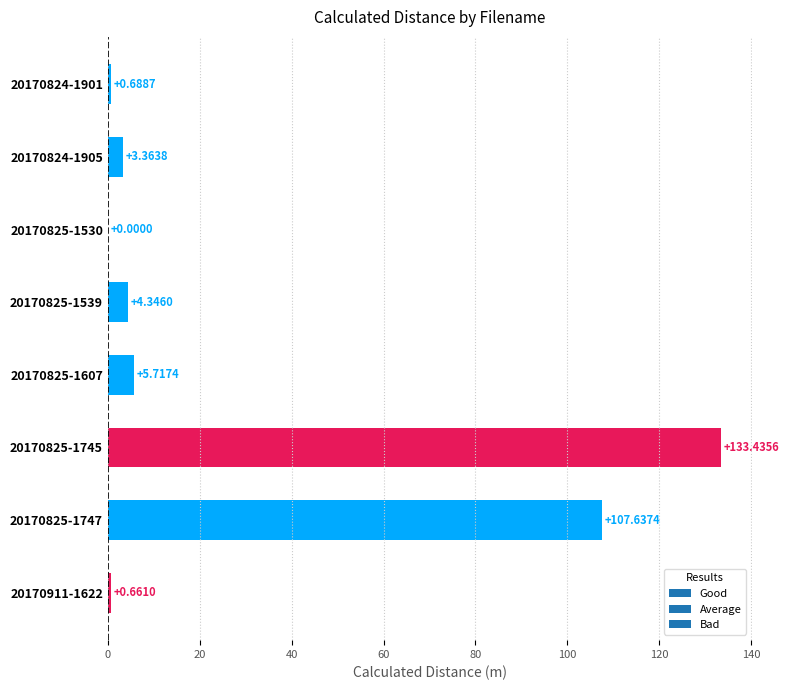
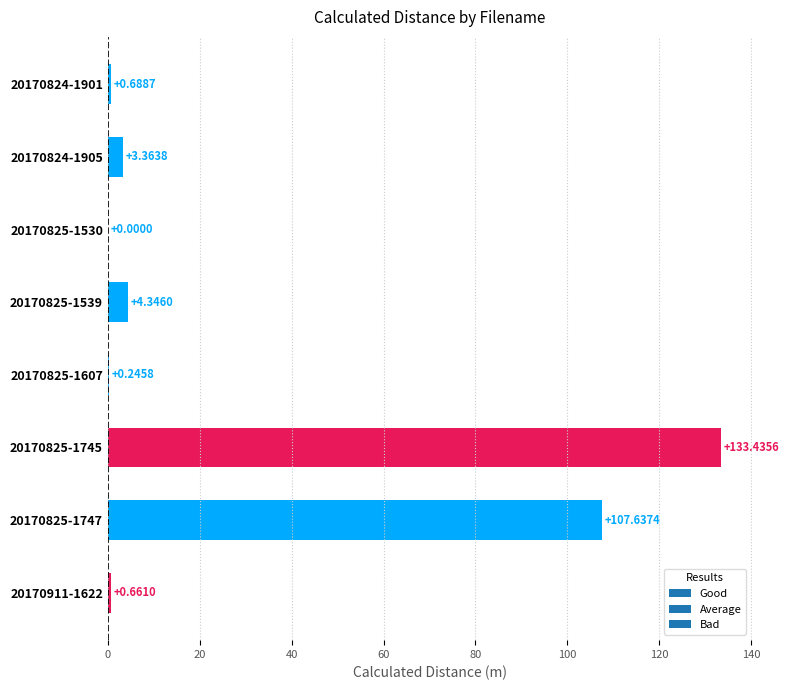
  {
    "20170824-1901": "+0.6887",
    "20170824-1905": "+3.3638",
    "20170825-1530": "+0.0000",
    "20170825-1539": "+4.3460",
-   "20170825-1607": "+5.7174",
+   "20170825-1607": "+0.2458",
    "20170825-1745": "+133.4356",
    "20170825-1747": "+107.6374",
    "20170911-1622": "+0.6610"
  }
